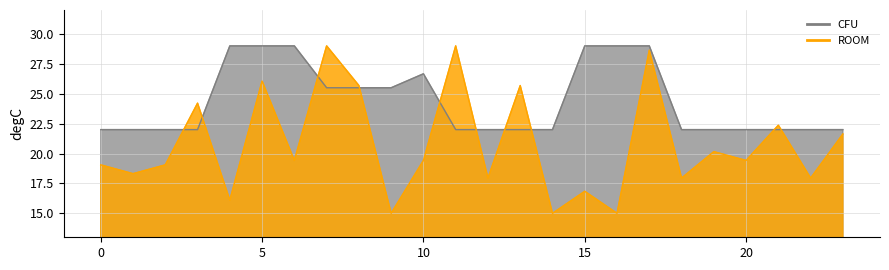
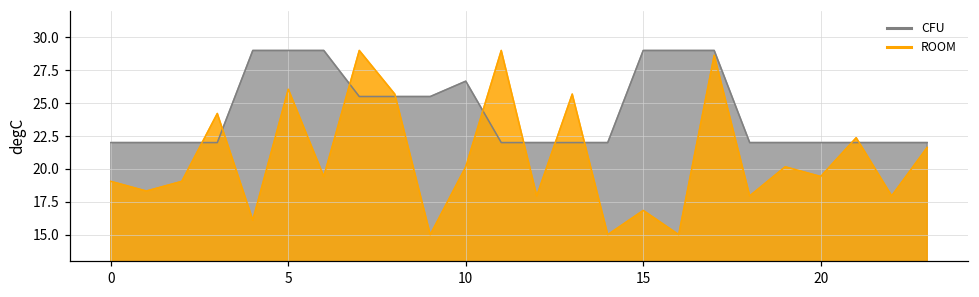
  {
    "CFU": {
      "0": 22.0,
      "5": 29.0,
      "10": 26.7,
      "15": 29.0,
      "20": 22.0
    },
    "ROOM": {
      "0": 19.1,
      "5": 26.1,
-     "10": 19.4,
+     "10": 20.2,
      "15": 16.8,
      "20": 19.4
    }
  }
